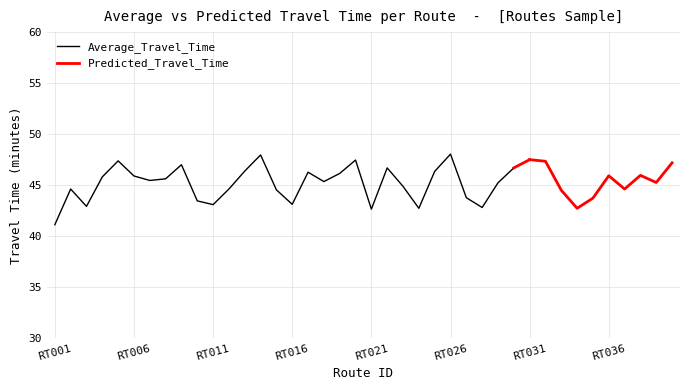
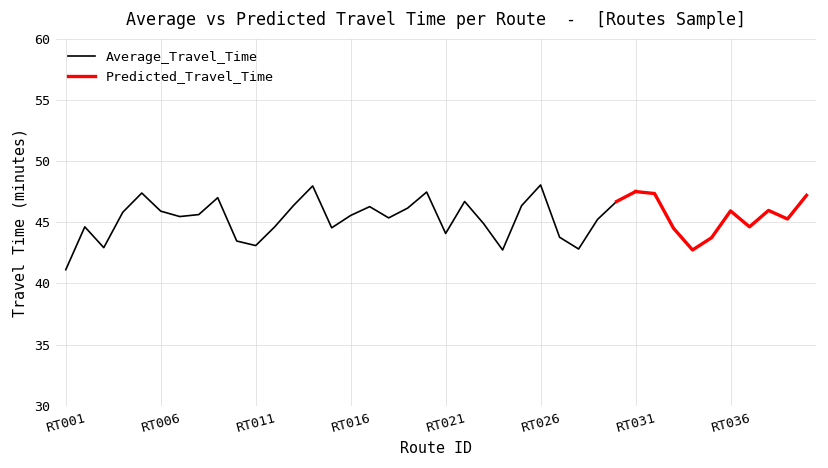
  {
    "Average_Travel_Time": {
      "RT001": 41.1,
      "RT006": 45.9,
      "RT011": 43.1,
-     "RT016": 43.1,
-     "RT021": 42.7,
+     "RT016": 45.6,
+     "RT021": 44.1,
      "RT026": 48.0
    }
  }
